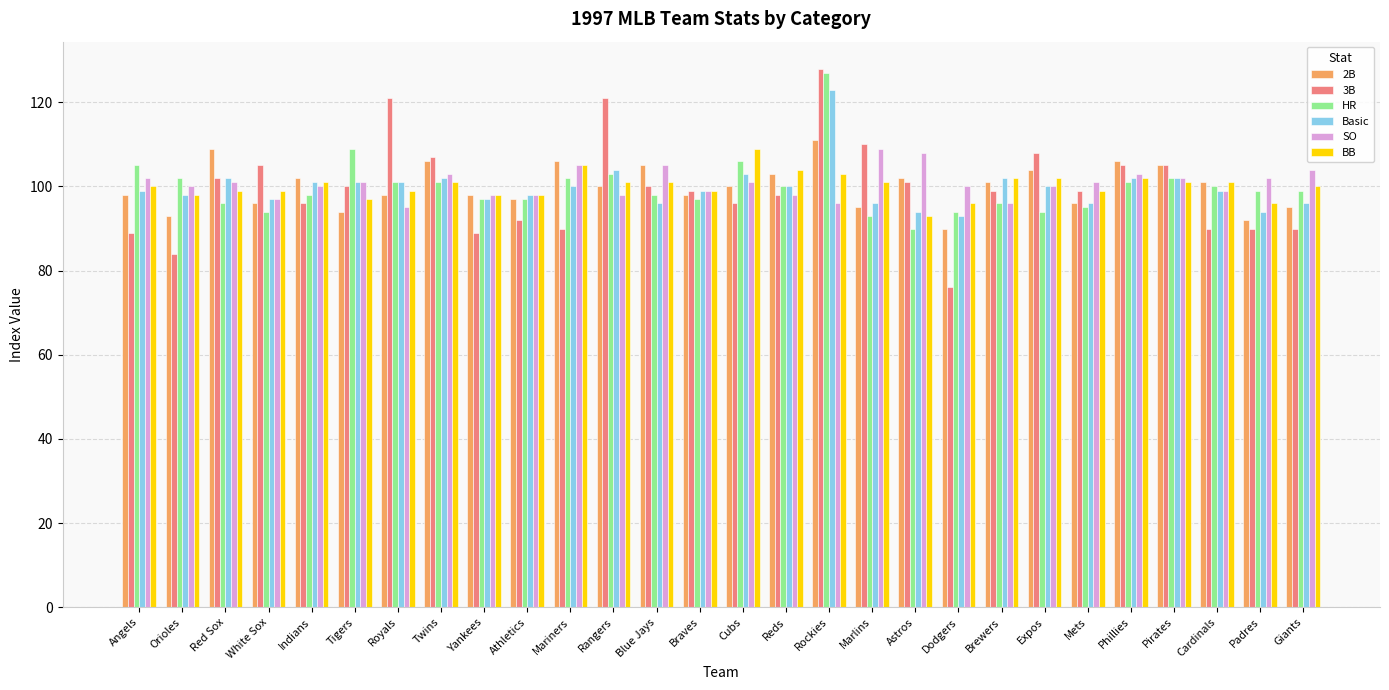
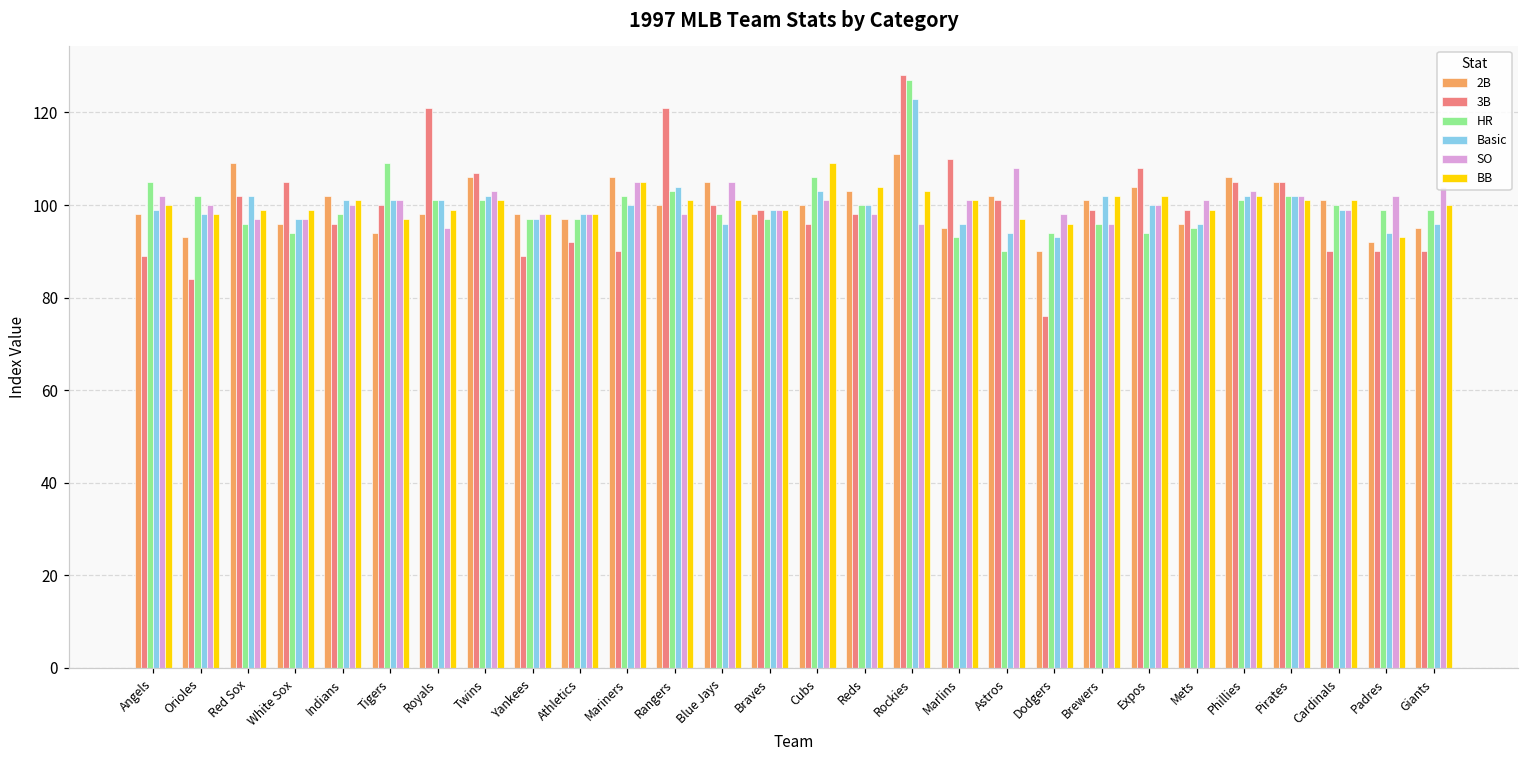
  {
    "HR": {
      "Angels": 105,
      "Orioles": 102,
      "Red Sox": 96,
      "White Sox": 94,
      "Indians": 98,
      "Tigers": 109,
      "Royals": 101,
      "Twins": 101,
      "Yankees": 97,
      "Athletics": 97,
      "Mariners": 102,
      "Rangers": 103,
      "Blue Jays": 98,
      "Braves": 97,
      "Cubs": 106,
      "Reds": 100,
      "Rockies": 127,
      "Marlins": 93,
      "Astros": 90,
      "Dodgers": 94,
      "Brewers": 96,
      "Expos": 94,
      "Mets": 95,
      "Phillies": 101,
      "Pirates": 102,
      "Cardinals": 100,
      "Padres": 99,
      "Giants": 99
    },
    "Basic": {
      "Angels": 99,
      "Orioles": 98,
      "Red Sox": 102,
      "White Sox": 97,
      "Indians": 101,
      "Tigers": 101,
      "Royals": 101,
      "Twins": 102,
      "Yankees": 97,
      "Athletics": 98,
      "Mariners": 100,
      "Rangers": 104,
      "Blue Jays": 96,
      "Braves": 99,
      "Cubs": 103,
      "Reds": 100,
      "Rockies": 123,
      "Marlins": 96,
      "Astros": 94,
      "Dodgers": 93,
      "Brewers": 102,
      "Expos": 100,
      "Mets": 96,
      "Phillies": 102,
      "Pirates": 102,
      "Cardinals": 99,
      "Padres": 94,
      "Giants": 96
    },
    "SO": {
      "Angels": 102,
      "Orioles": 100,
-     "Red Sox": 101,
+     "Red Sox": 97,
      "White Sox": 97,
      "Indians": 100,
      "Tigers": 101,
      "Royals": 95,
      "Twins": 103,
      "Yankees": 98,
      "Athletics": 98,
      "Mariners": 105,
      "Rangers": 98,
      "Blue Jays": 105,
      "Braves": 99,
      "Cubs": 101,
      "Reds": 98,
      "Rockies": 96,
-     "Marlins": 109,
+     "Marlins": 101,
      "Astros": 108,
-     "Dodgers": 100,
+     "Dodgers": 98,
      "Brewers": 96,
      "Expos": 100,
      "Mets": 101,
      "Phillies": 103,
      "Pirates": 102,
      "Cardinals": 99,
      "Padres": 102,
      "Giants": 104
    },
    "BB": {
      "Angels": 100,
      "Orioles": 98,
      "Red Sox": 99,
      "White Sox": 99,
      "Indians": 101,
      "Tigers": 97,
      "Royals": 99,
      "Twins": 101,
      "Yankees": 98,
      "Athletics": 98,
      "Mariners": 105,
      "Rangers": 101,
      "Blue Jays": 101,
      "Braves": 99,
      "Cubs": 109,
      "Reds": 104,
      "Rockies": 103,
      "Marlins": 101,
-     "Astros": 93,
+     "Astros": 97,
      "Dodgers": 96,
      "Brewers": 102,
      "Expos": 102,
      "Mets": 99,
      "Phillies": 102,
      "Pirates": 101,
      "Cardinals": 101,
-     "Padres": 96,
+     "Padres": 93,
      "Giants": 100
    }
  }
